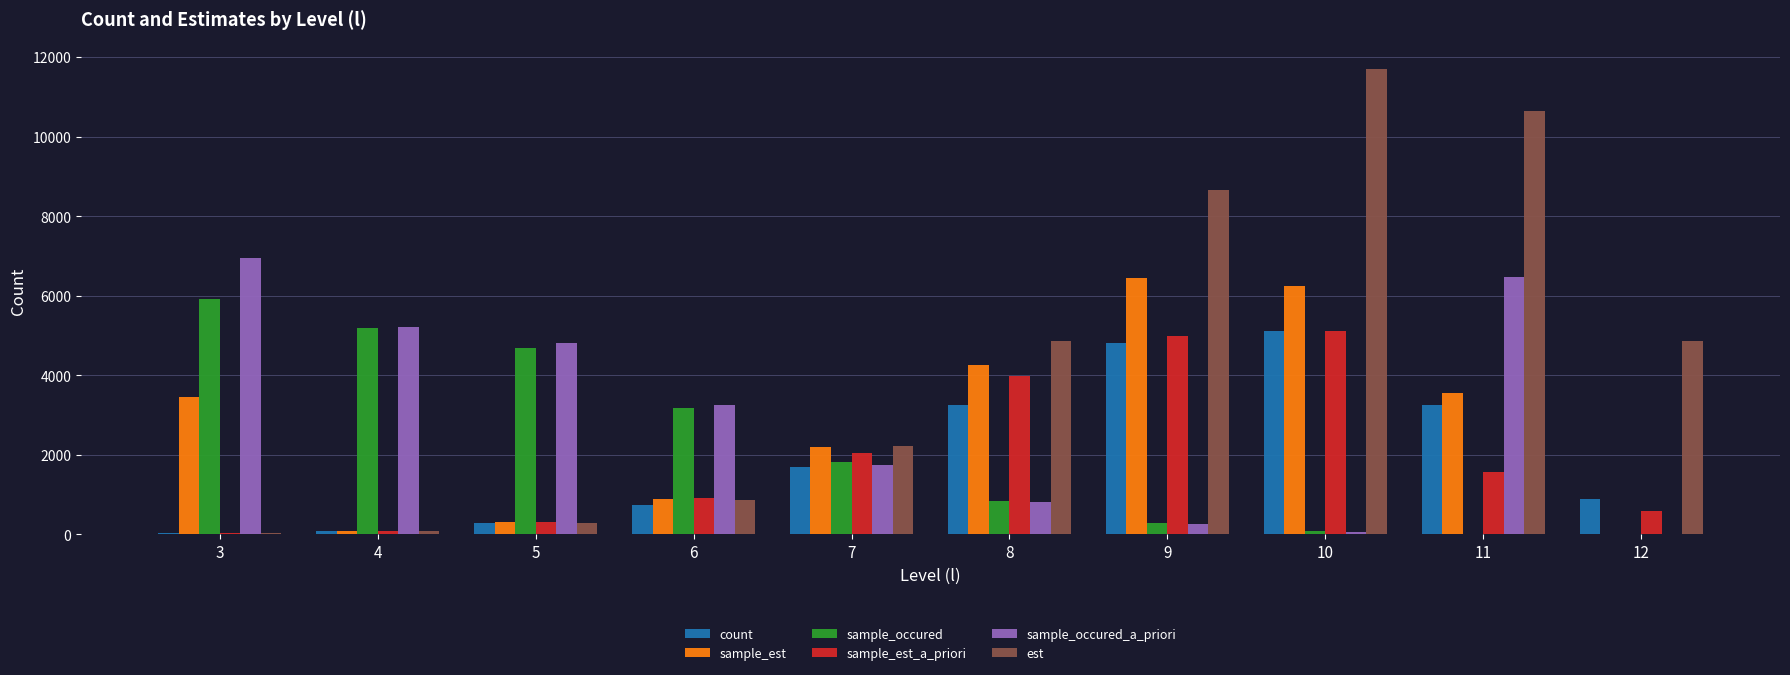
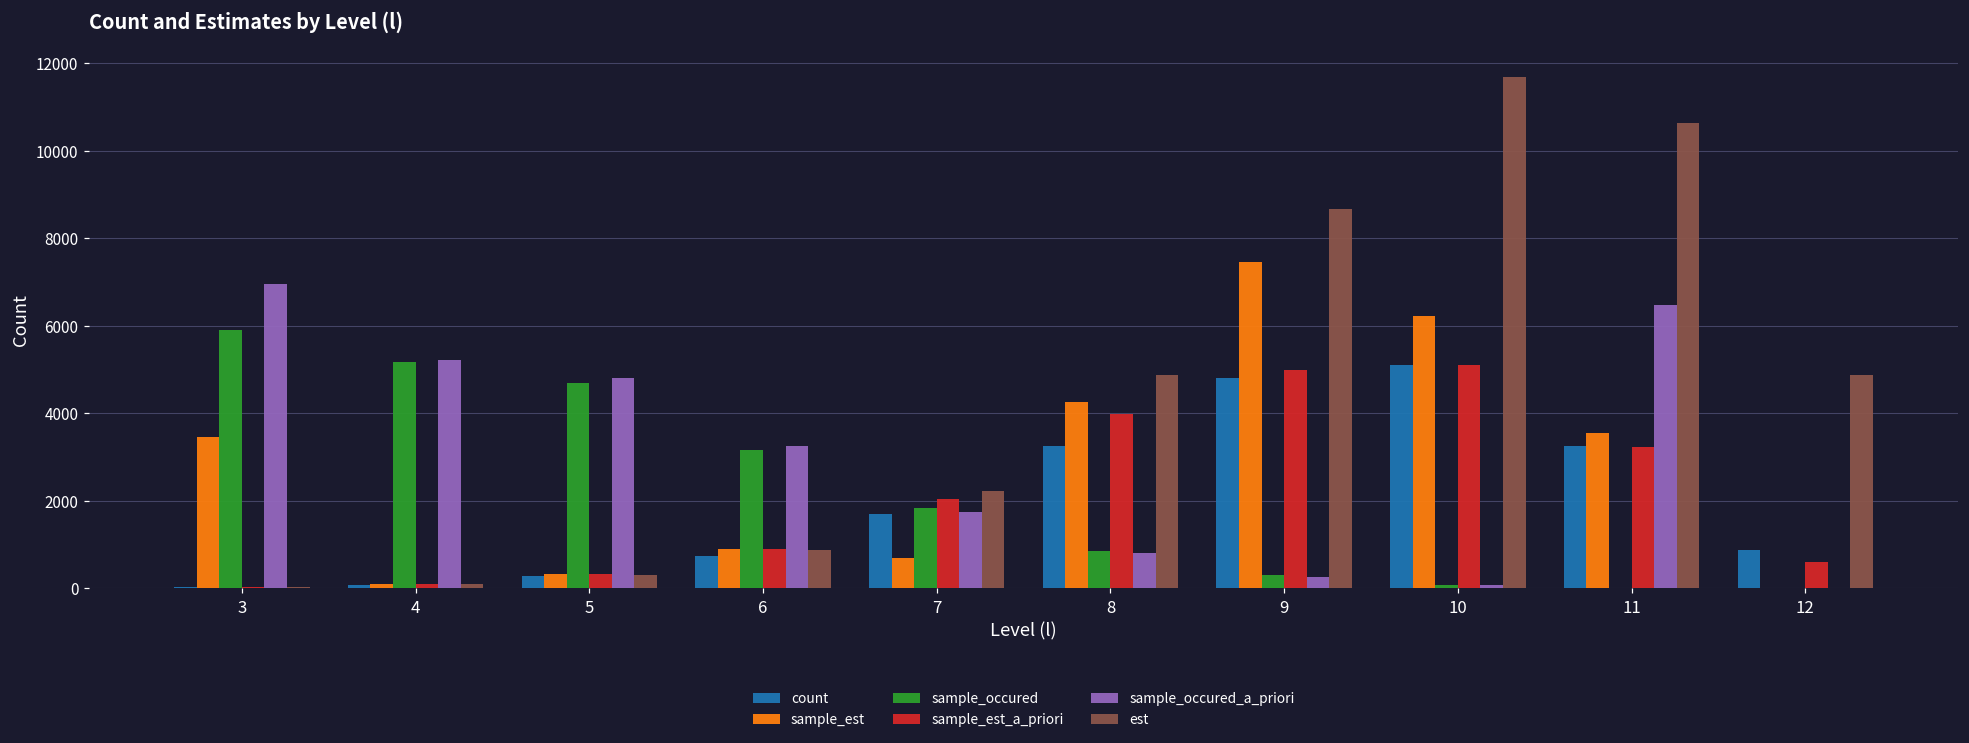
  {
    "count": {
      "4": 100,
      "5": 300,
      "6": 700,
      "7": 1700,
      "8": 3200,
      "9": 4800,
      "10": 5100,
      "11": 3300,
      "12": 900
    },
    "sample_est": {
      "3": 3500,
      "4": 100,
      "5": 300,
      "6": 900,
-     "7": 2200,
+     "7": 700,
      "8": 4300,
-     "9": 6400,
+     "9": 7500,
      "10": 6200,
      "11": 3600,
      "12": 0
    },
    "sample_occured": {
      "3": 5900,
      "4": 5200,
      "5": 4700,
      "6": 3200,
      "7": 1800,
      "8": 800,
      "9": 300,
      "10": 100,
      "12": 0
    },
    "sample_est_a_priori": {
      "4": 100,
      "5": 300,
      "6": 900,
      "7": 2000,
      "8": 4000,
      "9": 5000,
      "10": 5100,
-     "11": 1600,
+     "11": 3200,
      "12": 600
    },
    "sample_occured_a_priori": {
      "3": 7000,
      "4": 5200,
      "5": 4800,
      "6": 3300,
      "7": 1700,
      "8": 800,
      "9": 300,
      "10": 100,
      "11": 6500
    },
    "est": {
      "4": 100,
      "5": 300,
      "6": 900,
      "7": 2200,
      "8": 4900,
      "9": 8700,
      "10": 11700,
      "11": 10600,
      "12": 4900
    }
  }
